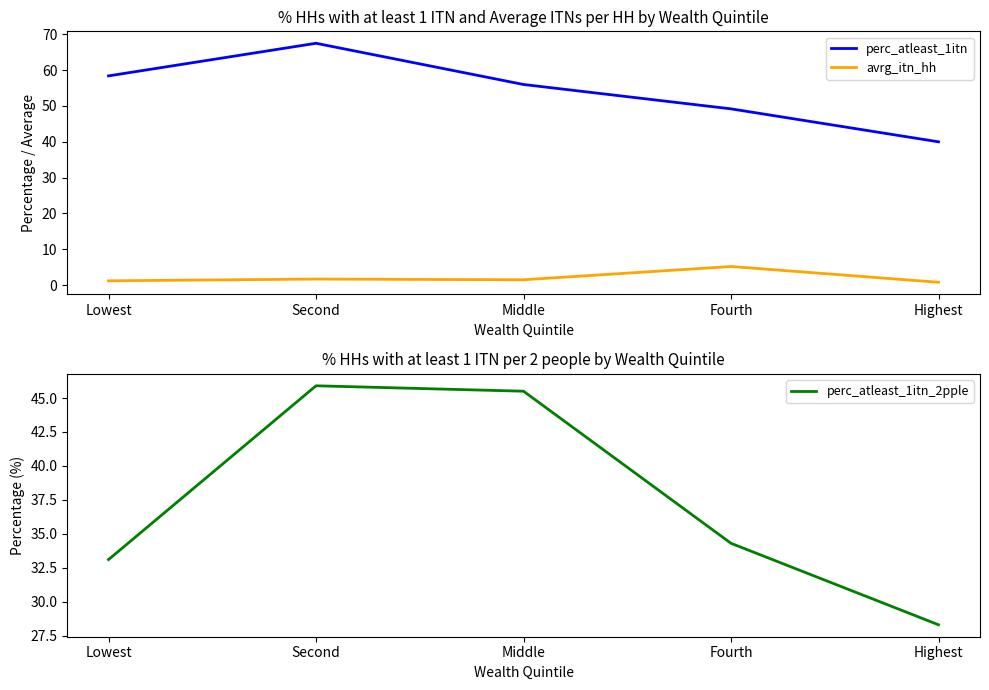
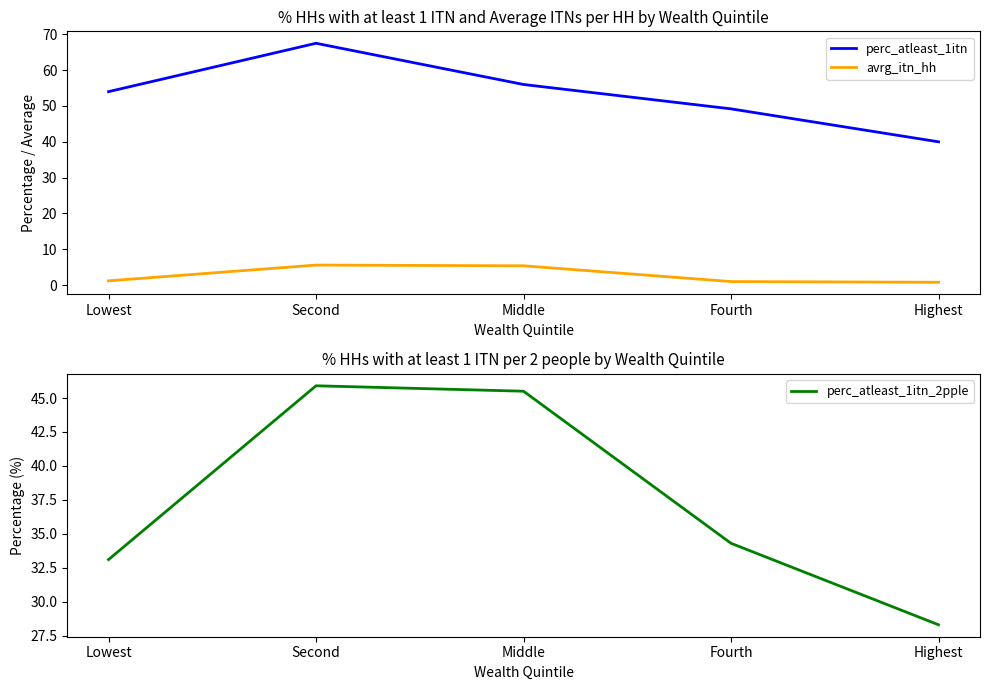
  {
    "% HHs with at least 1 ITN and Average ITNs per HH by Wealth Quintile": {
      "perc_atleast_1itn": {
-       "Lowest": 58,
+       "Lowest": 54,
        "Second": 68,
        "Middle": 56,
        "Fourth": 49,
        "Highest": 40
      },
      "avrg_itn_hh": {
        "Lowest": 1,
-       "Second": 2,
-       "Middle": 2,
-       "Fourth": 5,
+       "Second": 6,
+       "Middle": 5,
+       "Fourth": 1,
        "Highest": 1
      }
    },
    "% HHs with at least 1 ITN per 2 people by Wealth Quintile": {
      "Lowest": 33.1,
      "Second": 45.9,
      "Middle": 45.5,
      "Fourth": 34.3,
      "Highest": 28.3
    }
  }
